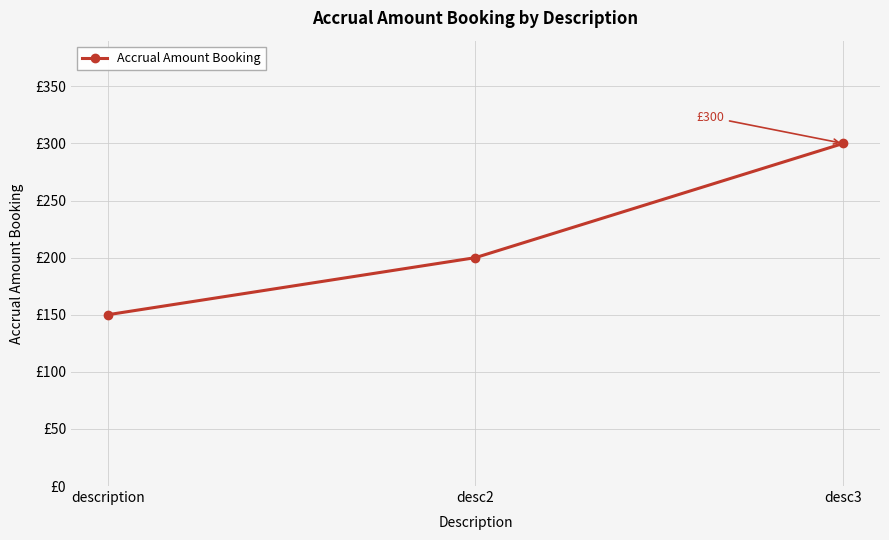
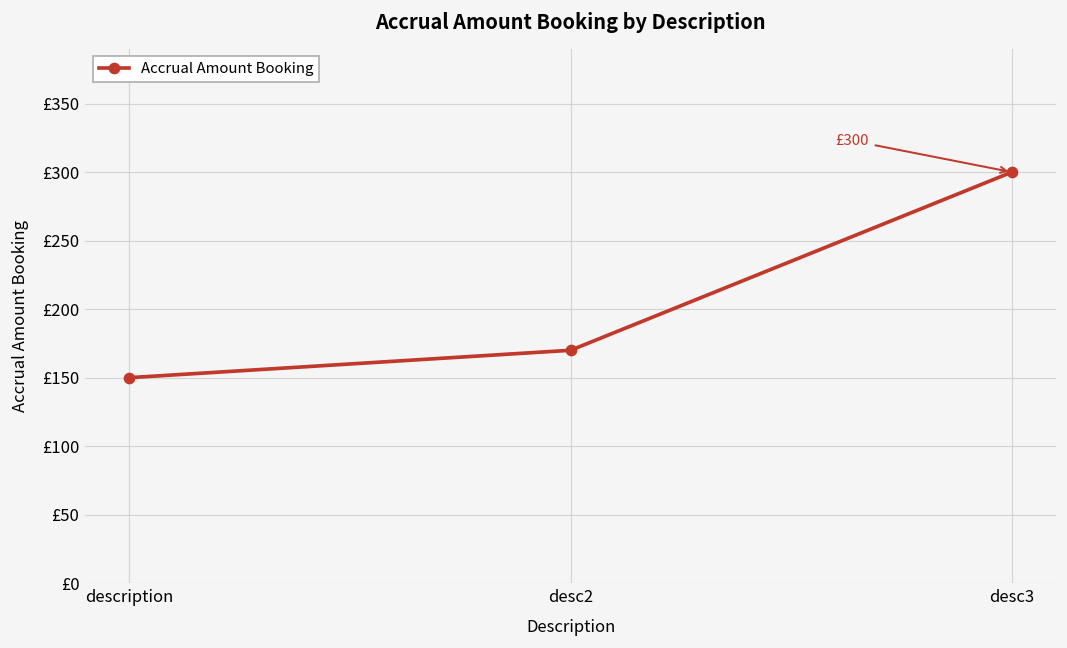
  {
    "description": "£150",
-   "desc2": "£200"
+   "desc2": "£170"
  }
